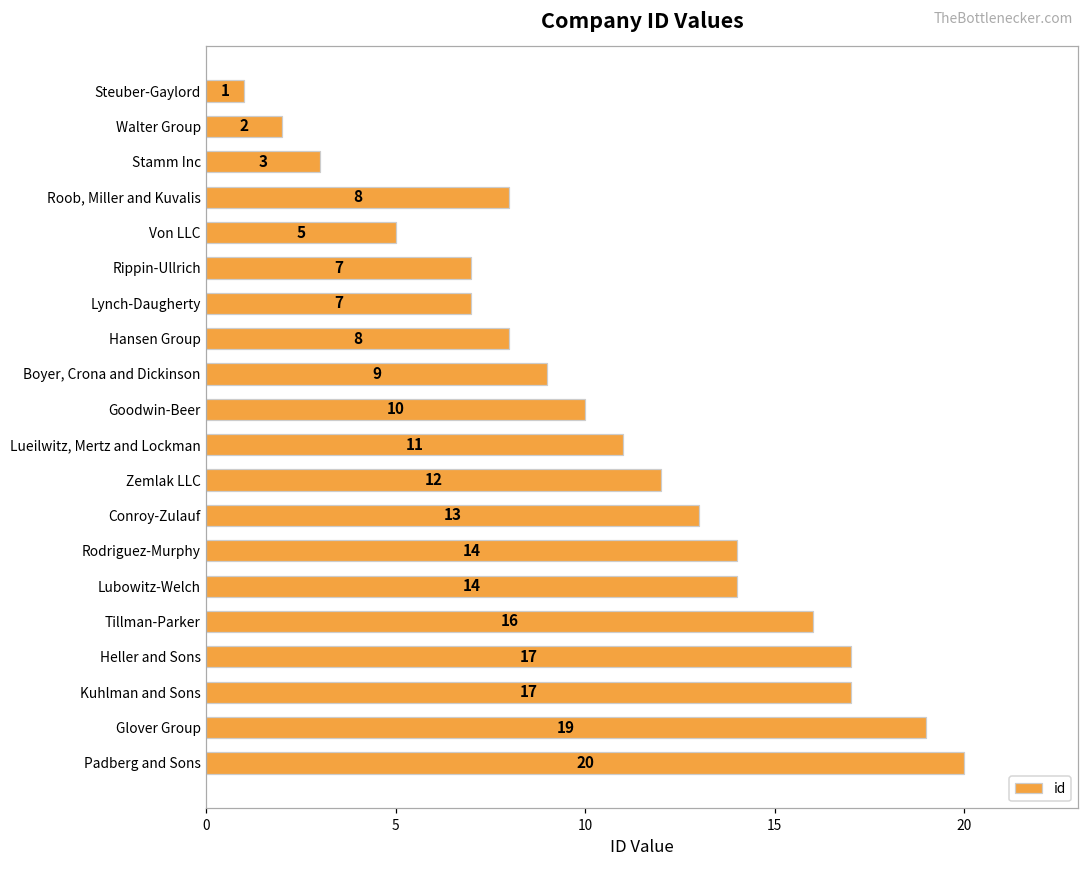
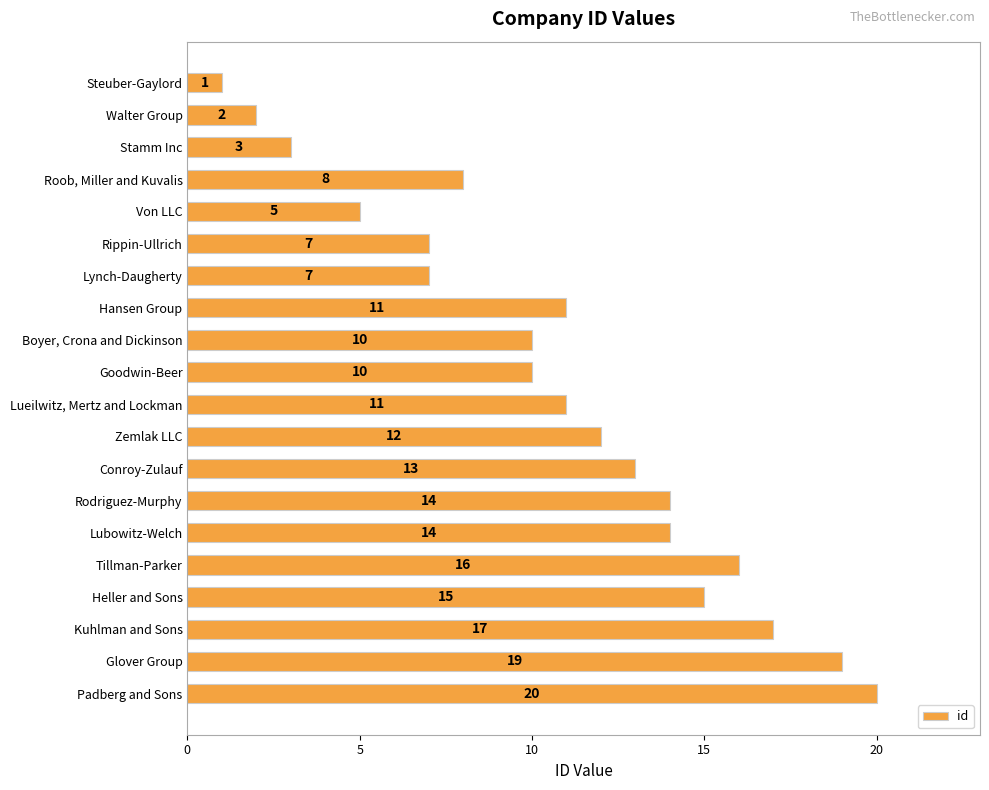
  {
    "Steuber-Gaylord": 1,
    "Walter Group": 2,
    "Stamm Inc": 3,
    "Roob, Miller and Kuvalis": 8,
    "Von LLC": 5,
    "Rippin-Ullrich": 7,
    "Lynch-Daugherty": 7,
-   "Hansen Group": 8,
-   "Boyer, Crona and Dickinson": 9,
+   "Hansen Group": 11,
+   "Boyer, Crona and Dickinson": 10,
    "Goodwin-Beer": 10,
    "Lueilwitz, Mertz and Lockman": 11,
    "Zemlak LLC": 12,
    "Conroy-Zulauf": 13,
    "Rodriguez-Murphy": 14,
    "Lubowitz-Welch": 14,
    "Tillman-Parker": 16,
-   "Heller and Sons": 17,
+   "Heller and Sons": 15,
    "Kuhlman and Sons": 17,
    "Glover Group": 19,
    "Padberg and Sons": 20
  }
